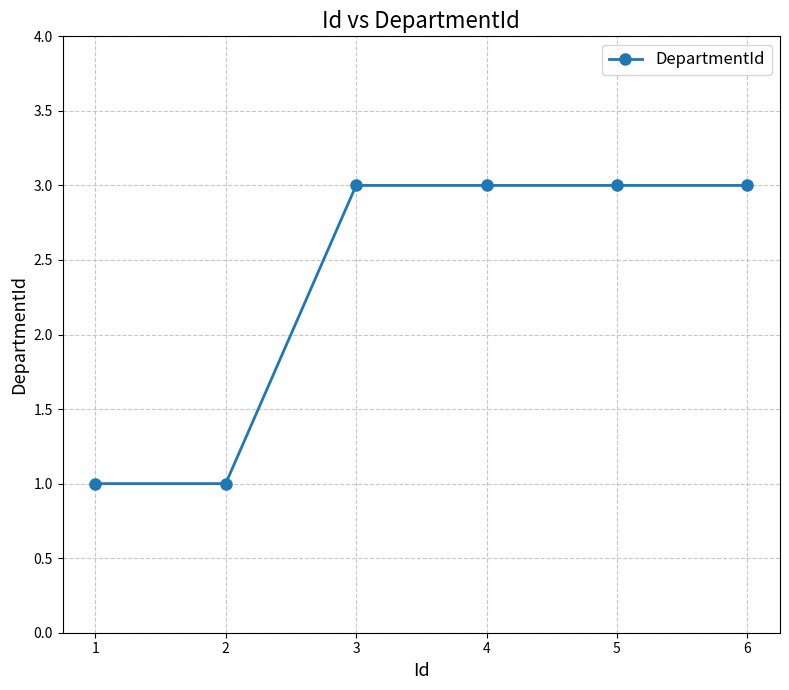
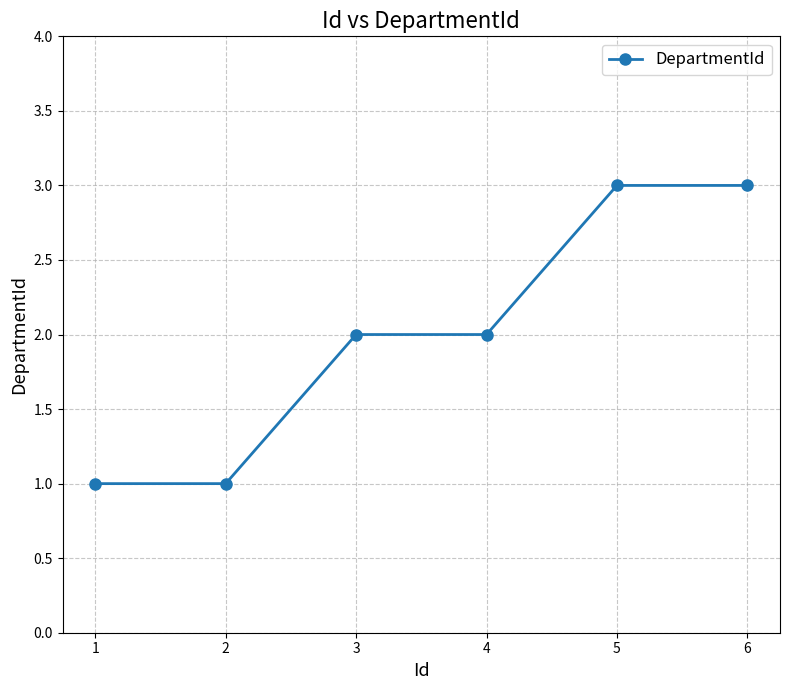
  {
    "1": 1,
    "2": 1,
-   "3": 3,
-   "4": 3,
+   "3": 2,
+   "4": 2,
    "5": 3,
    "6": 3
  }
